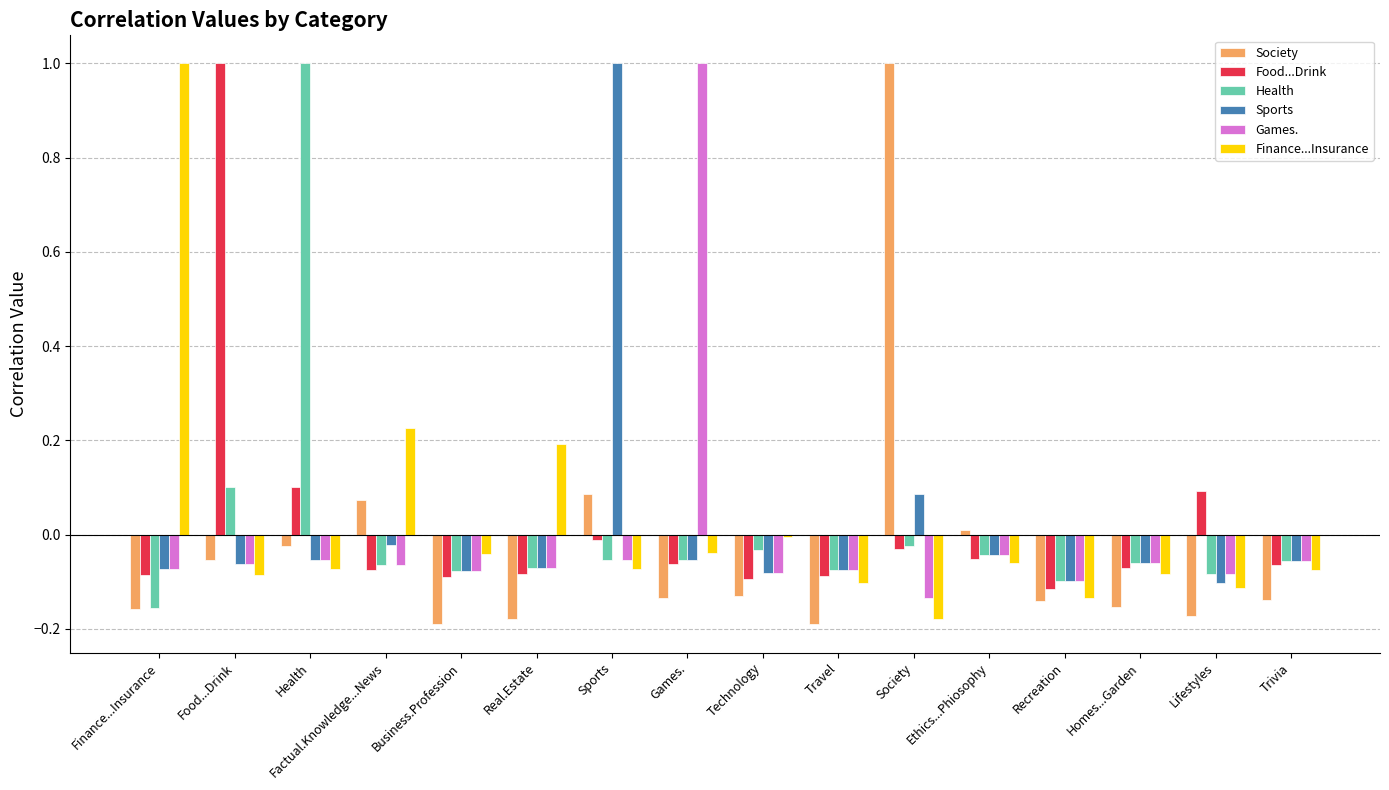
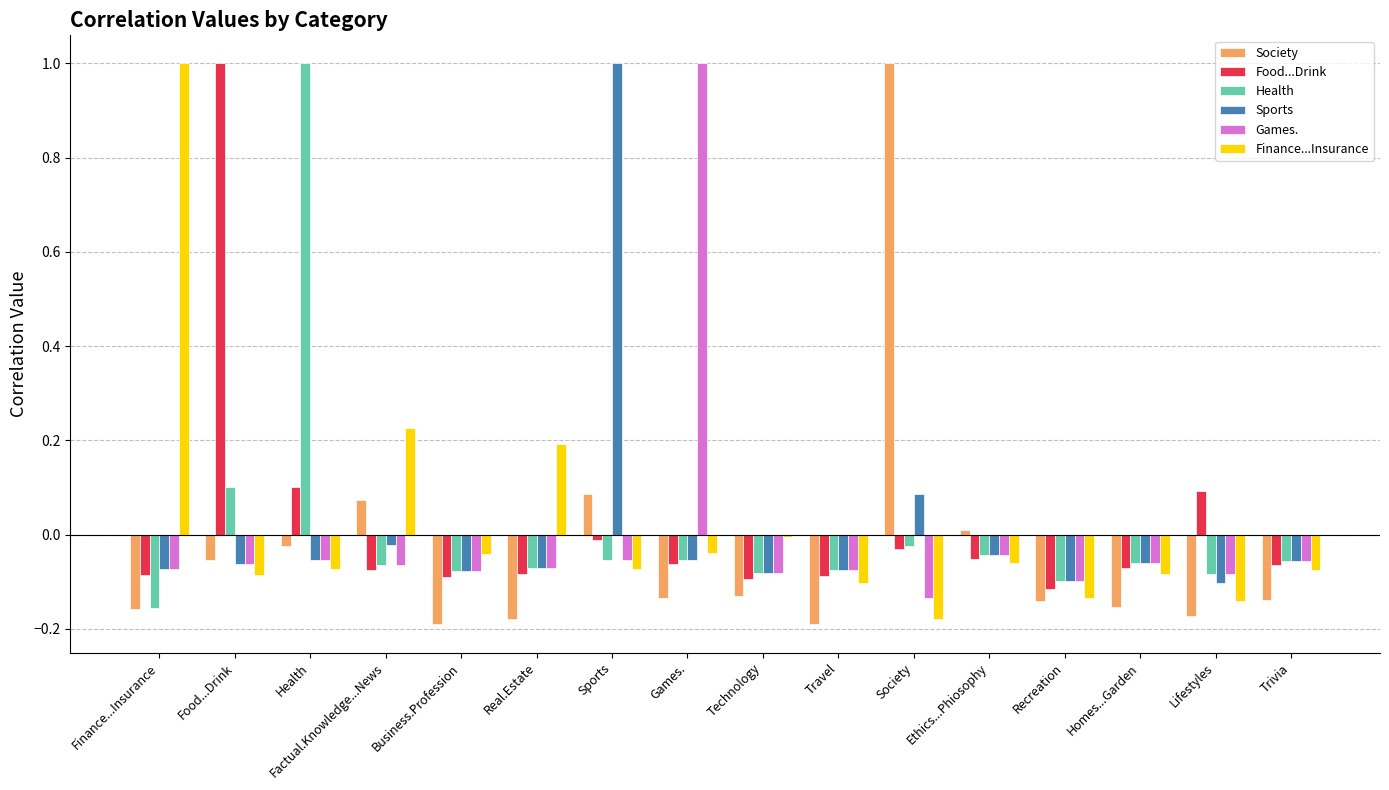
  {
    "Society": {
      "Finance...Insurance": -0.16,
      "Food...Drink": -0.05,
      "Health": -0.02,
      "Factual.Knowledge...News": 0.07,
      "Business.Profession": -0.19,
      "Real.Estate": -0.18,
      "Sports": 0.09,
      "Games.": -0.13,
      "Technology": -0.13,
      "Travel": -0.19,
      "Society": 1.00,
      "Ethics...Phiosophy": 0.01,
      "Recreation": -0.14,
      "Homes...Garden": -0.15,
      "Lifestyles": -0.17,
      "Trivia": -0.14
    },
    "Food...Drink": {
      "Finance...Insurance": -0.09,
      "Food...Drink": 1.00,
      "Health": 0.10,
      "Factual.Knowledge...News": -0.08,
      "Business.Profession": -0.09,
      "Real.Estate": -0.08,
      "Sports": -0.01,
      "Games.": -0.06,
      "Technology": -0.09,
      "Travel": -0.09,
      "Society": -0.03,
      "Ethics...Phiosophy": -0.05,
      "Recreation": -0.11,
      "Homes...Garden": -0.07,
      "Lifestyles": 0.09,
      "Trivia": -0.06
    },
    "Health": {
      "Finance...Insurance": -0.15,
      "Food...Drink": 0.10,
      "Health": 1.00,
      "Factual.Knowledge...News": -0.06,
      "Business.Profession": -0.08,
      "Real.Estate": -0.07,
      "Sports": -0.05,
      "Games.": -0.05,
-     "Technology": -0.03,
+     "Technology": -0.08,
      "Travel": -0.08,
      "Society": -0.02,
      "Ethics...Phiosophy": -0.04,
      "Recreation": -0.10,
      "Homes...Garden": -0.06,
      "Lifestyles": -0.08,
      "Trivia": -0.06
    },
    "Sports": {
      "Finance...Insurance": -0.07,
      "Food...Drink": -0.06,
      "Health": -0.05,
      "Factual.Knowledge...News": -0.02,
      "Business.Profession": -0.08,
      "Real.Estate": -0.07,
      "Sports": 1.00,
      "Games.": -0.05,
      "Technology": -0.08,
      "Travel": -0.08,
      "Society": 0.09,
      "Ethics...Phiosophy": -0.04,
      "Recreation": -0.10,
      "Homes...Garden": -0.06,
      "Lifestyles": -0.10,
      "Trivia": -0.06
    },
    "Games.": {
      "Finance...Insurance": -0.07,
      "Food...Drink": -0.06,
      "Health": -0.05,
      "Factual.Knowledge...News": -0.06,
      "Business.Profession": -0.08,
      "Real.Estate": -0.07,
      "Sports": -0.05,
      "Games.": 1.00,
      "Technology": -0.08,
      "Travel": -0.08,
      "Society": -0.13,
      "Ethics...Phiosophy": -0.04,
      "Recreation": -0.10,
      "Homes...Garden": -0.06,
      "Lifestyles": -0.08,
      "Trivia": -0.06
    },
    "Finance...Insurance": {
      "Finance...Insurance": 1.00,
      "Food...Drink": -0.09,
      "Health": -0.07,
      "Factual.Knowledge...News": 0.23,
      "Business.Profession": -0.04,
      "Real.Estate": 0.19,
      "Sports": -0.07,
      "Games.": -0.04,
      "Technology": -0.01,
      "Travel": -0.10,
      "Society": -0.18,
      "Ethics...Phiosophy": -0.06,
      "Recreation": -0.13,
      "Homes...Garden": -0.08,
-     "Lifestyles": -0.11,
+     "Lifestyles": -0.14,
      "Trivia": -0.08
    }
  }
